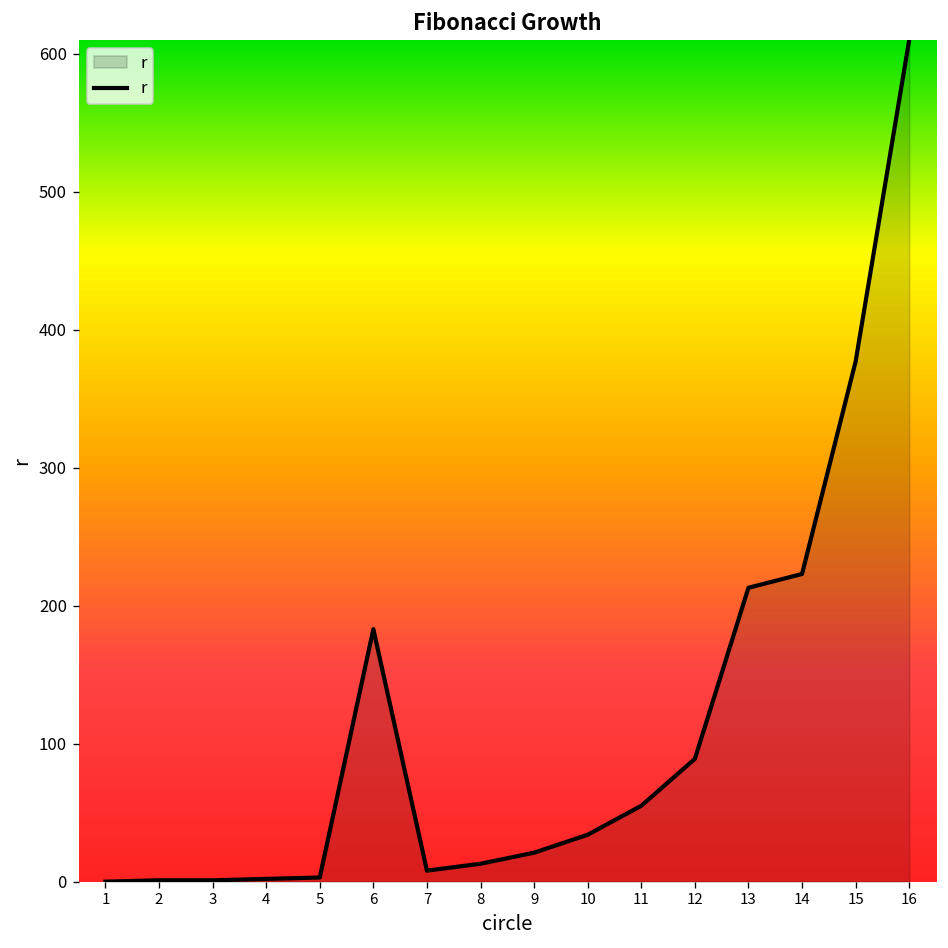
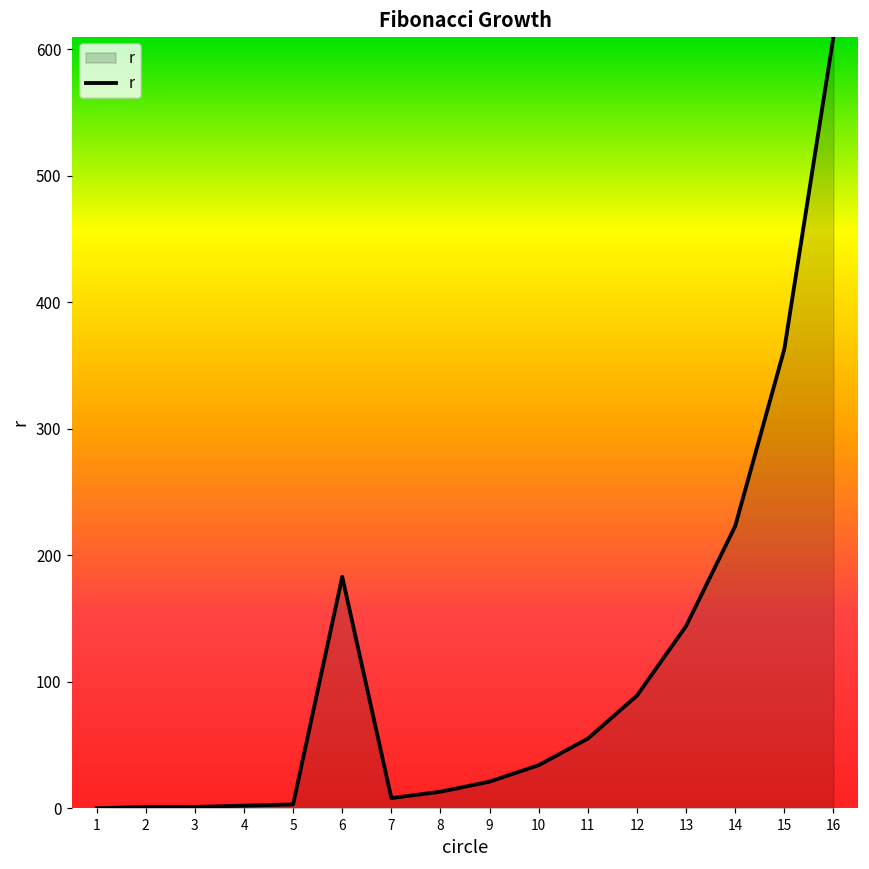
  {
    "1": 0,
    "2": 1,
    "3": 1,
    "4": 2,
    "5": 3,
    "6": 183,
    "7": 8,
    "8": 13,
    "9": 21,
    "10": 34,
    "11": 55,
    "12": 89,
-   "13": 213,
+   "13": 144,
    "14": 223,
-   "15": 377,
+   "15": 363,
    "16": 610
  }
